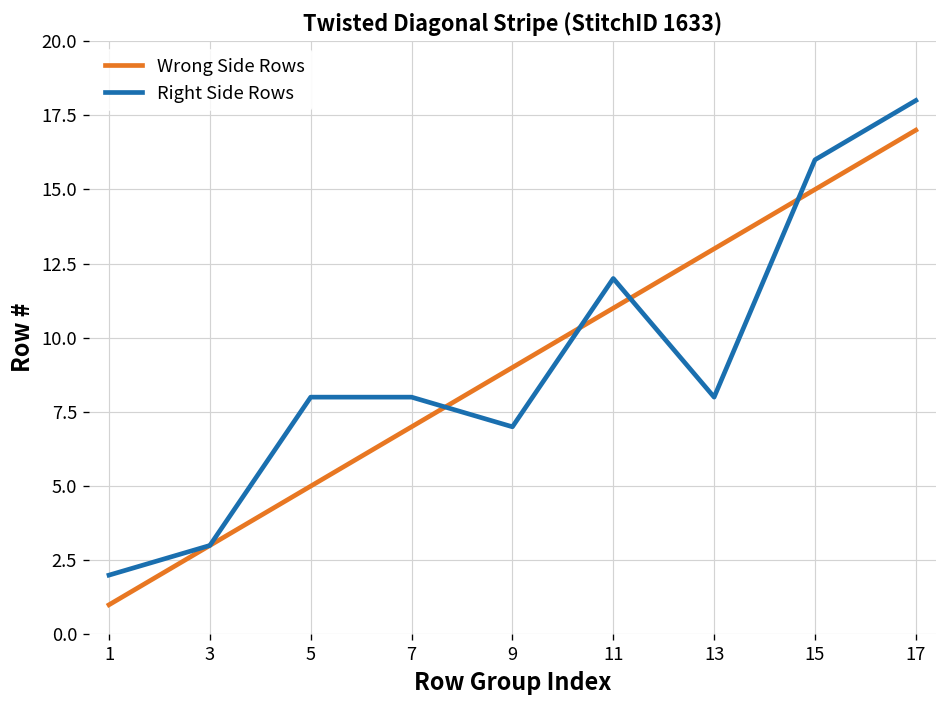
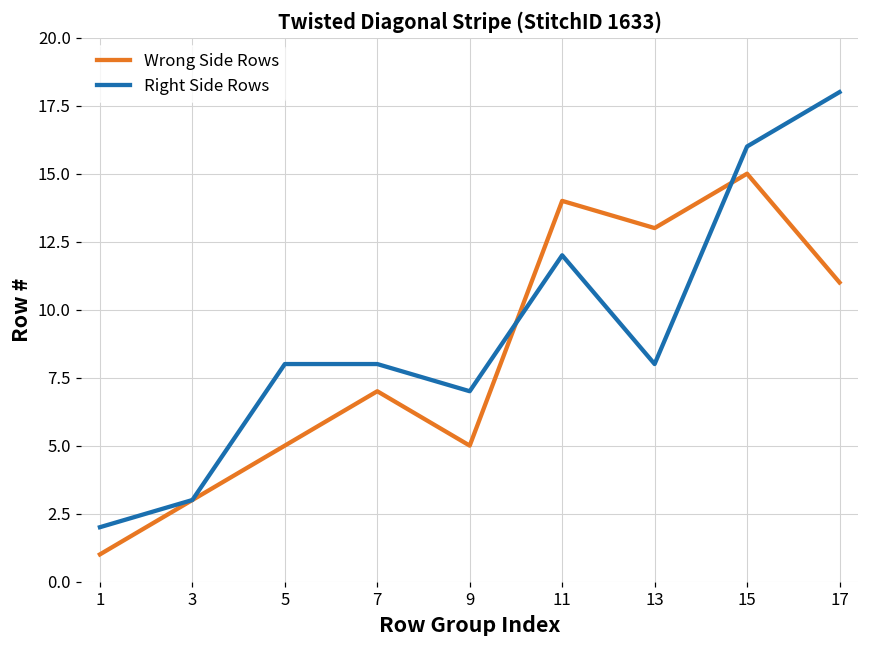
  {
    "Wrong Side Rows": {
      "1": 1,
      "5": 5,
      "7": 7,
-     "9": 9,
-     "11": 11,
+     "9": 5,
+     "11": 14,
      "13": 13,
      "15": 15,
-     "17": 17
+     "17": 11
    },
    "Right Side Rows": {
      "1": 2,
      "5": 8,
      "7": 8,
      "9": 7,
      "11": 12,
      "13": 8,
      "15": 16,
      "17": 18
    }
  }
